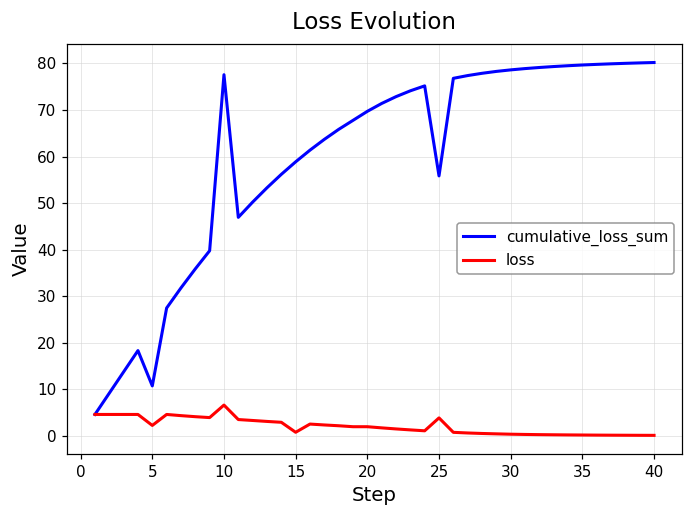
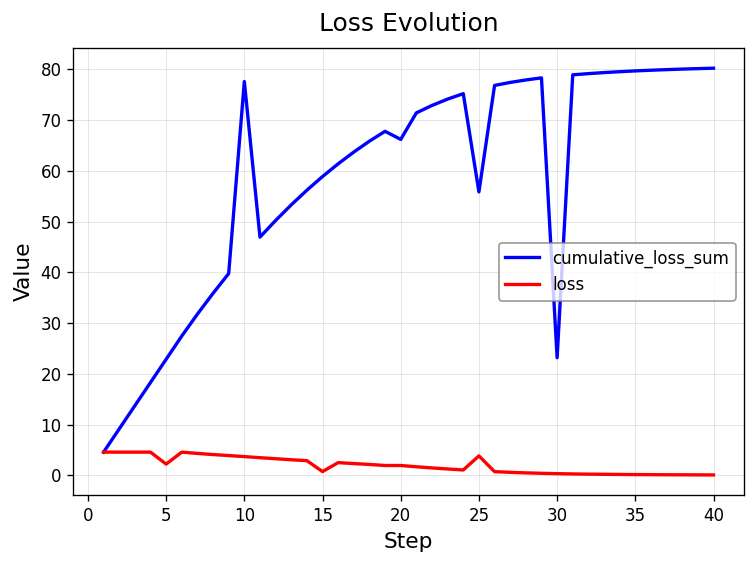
  {
    "cumulative_loss_sum": {
-     "5": 11,
+     "5": 23,
      "10": 78,
      "15": 59,
-     "20": 70,
+     "20": 66,
      "25": 56,
-     "30": 79,
+     "30": 23,
      "35": 80,
      "40": 80
    },
    "loss": {
      "5": 2,
-     "10": 7,
+     "10": 4,
      "15": 1,
      "20": 2,
      "25": 4,
      "30": 0,
      "35": 0,
      "40": 0
    }
  }
